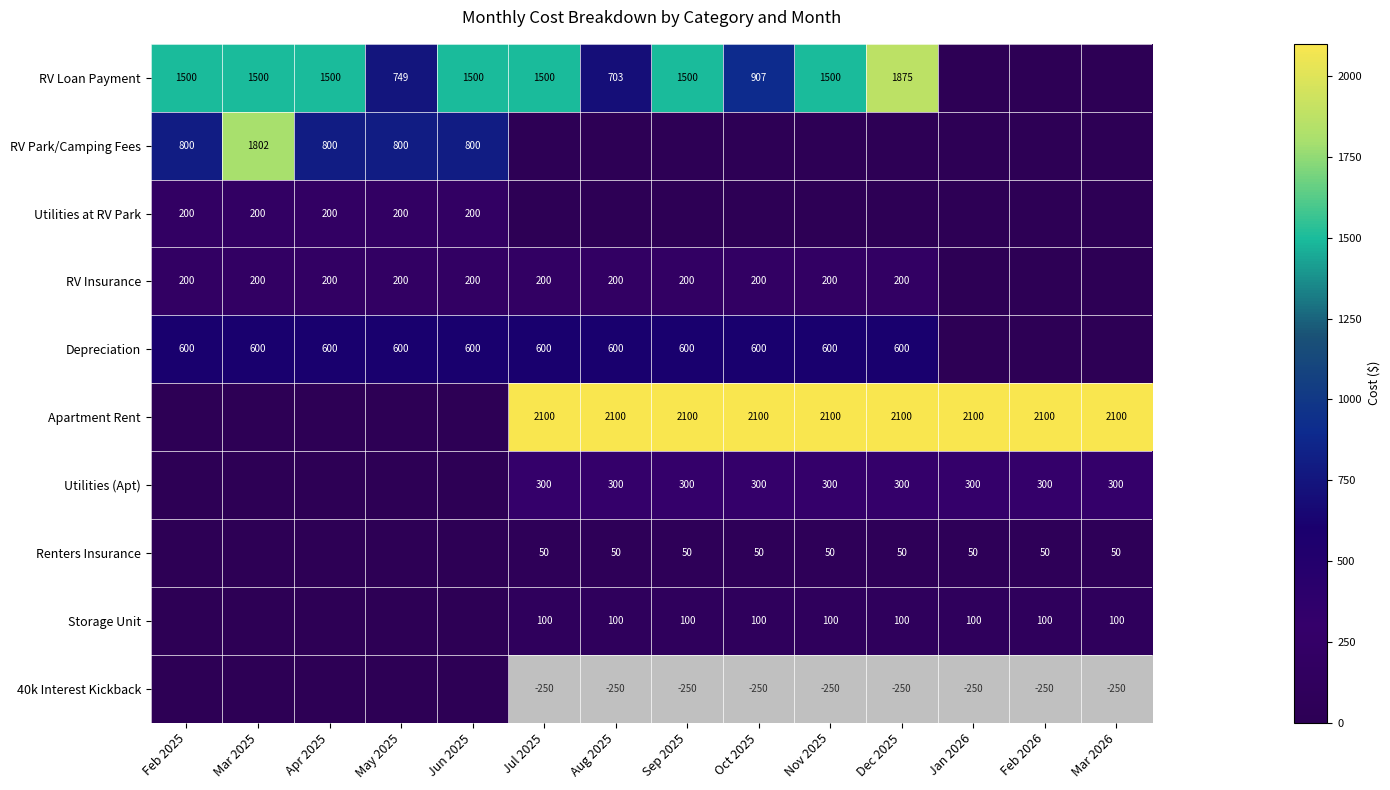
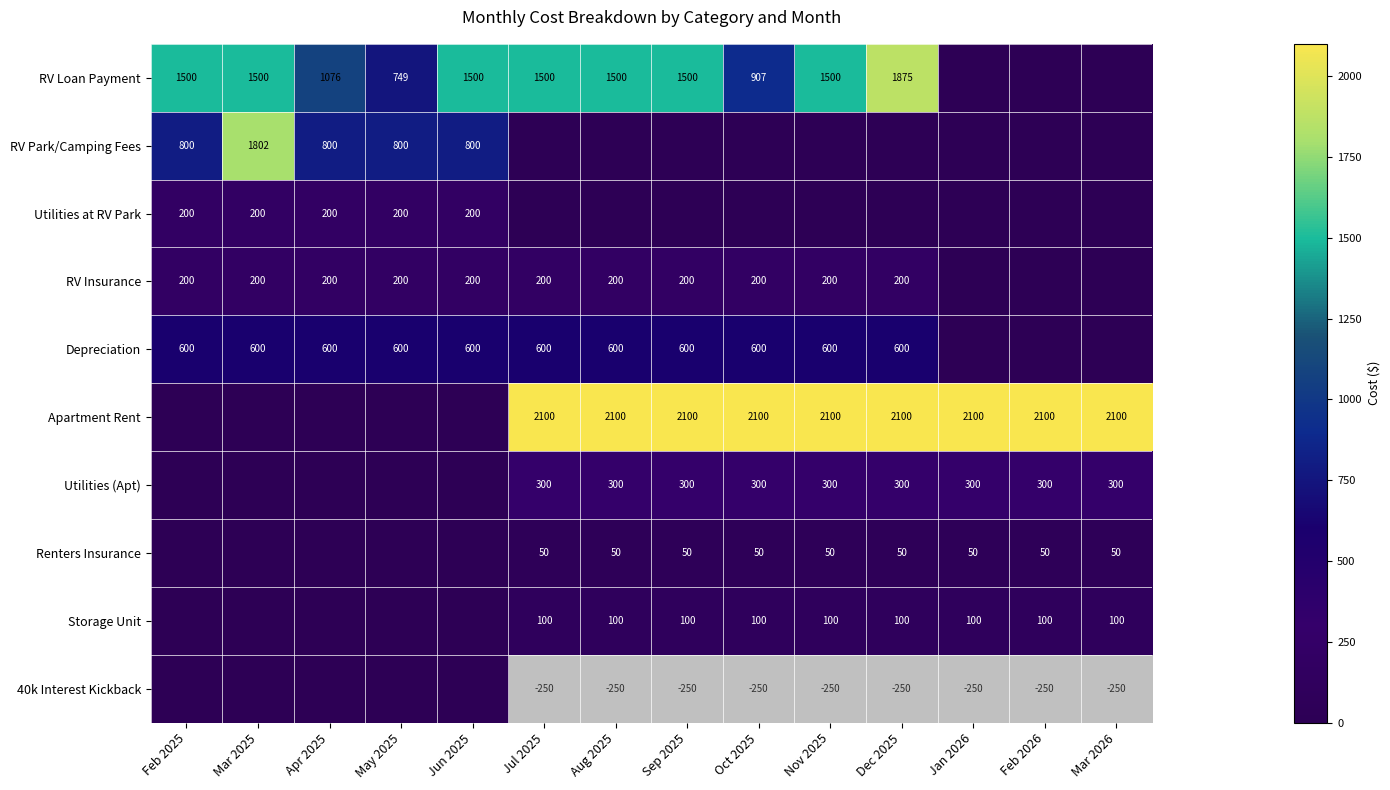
  {
    "RV Loan Payment": {
      "Feb 2025": 1500,
      "Mar 2025": 1500,
-     "Apr 2025": 1500,
+     "Apr 2025": 1076,
      "May 2025": 749,
      "Jun 2025": 1500,
      "Jul 2025": 1500,
-     "Aug 2025": 703,
+     "Aug 2025": 1500,
      "Sep 2025": 1500,
      "Oct 2025": 907,
      "Nov 2025": 1500,
      "Dec 2025": 1875
    },
    "RV Park/Camping Fees": {
      "Feb 2025": 800,
      "Mar 2025": 1802,
      "Apr 2025": 800,
      "May 2025": 800,
      "Jun 2025": 800
    },
    "Utilities at RV Park": {
      "Feb 2025": 200,
      "Mar 2025": 200,
      "Apr 2025": 200,
      "May 2025": 200,
      "Jun 2025": 200
    },
    "RV Insurance": {
      "Feb 2025": 200,
      "Mar 2025": 200,
      "Apr 2025": 200,
      "May 2025": 200,
      "Jun 2025": 200,
      "Jul 2025": 200,
      "Aug 2025": 200,
      "Sep 2025": 200,
      "Oct 2025": 200,
      "Nov 2025": 200,
      "Dec 2025": 200
    },
    "Depreciation": {
      "Feb 2025": 600,
      "Mar 2025": 600,
      "Apr 2025": 600,
      "May 2025": 600,
      "Jun 2025": 600,
      "Jul 2025": 600,
      "Aug 2025": 600,
      "Sep 2025": 600,
      "Oct 2025": 600,
      "Nov 2025": 600,
      "Dec 2025": 600
    },
    "Apartment Rent": {
      "Jul 2025": 2100,
      "Aug 2025": 2100,
      "Sep 2025": 2100,
      "Oct 2025": 2100,
      "Nov 2025": 2100,
      "Dec 2025": 2100,
      "Jan 2026": 2100,
      "Feb 2026": 2100,
      "Mar 2026": 2100
    },
    "Utilities (Apt)": {
      "Jul 2025": 300,
      "Aug 2025": 300,
      "Sep 2025": 300,
      "Oct 2025": 300,
      "Nov 2025": 300,
      "Dec 2025": 300,
      "Jan 2026": 300,
      "Feb 2026": 300,
      "Mar 2026": 300
    },
    "Renters Insurance": {
      "Jul 2025": 50,
      "Aug 2025": 50,
      "Sep 2025": 50,
      "Oct 2025": 50,
      "Nov 2025": 50,
      "Dec 2025": 50,
      "Jan 2026": 50,
      "Feb 2026": 50,
      "Mar 2026": 50
    },
    "Storage Unit": {
      "Jul 2025": 100,
      "Aug 2025": 100,
      "Sep 2025": 100,
      "Oct 2025": 100,
      "Nov 2025": 100,
      "Dec 2025": 100,
      "Jan 2026": 100,
      "Feb 2026": 100,
      "Mar 2026": 100
    }
  }
